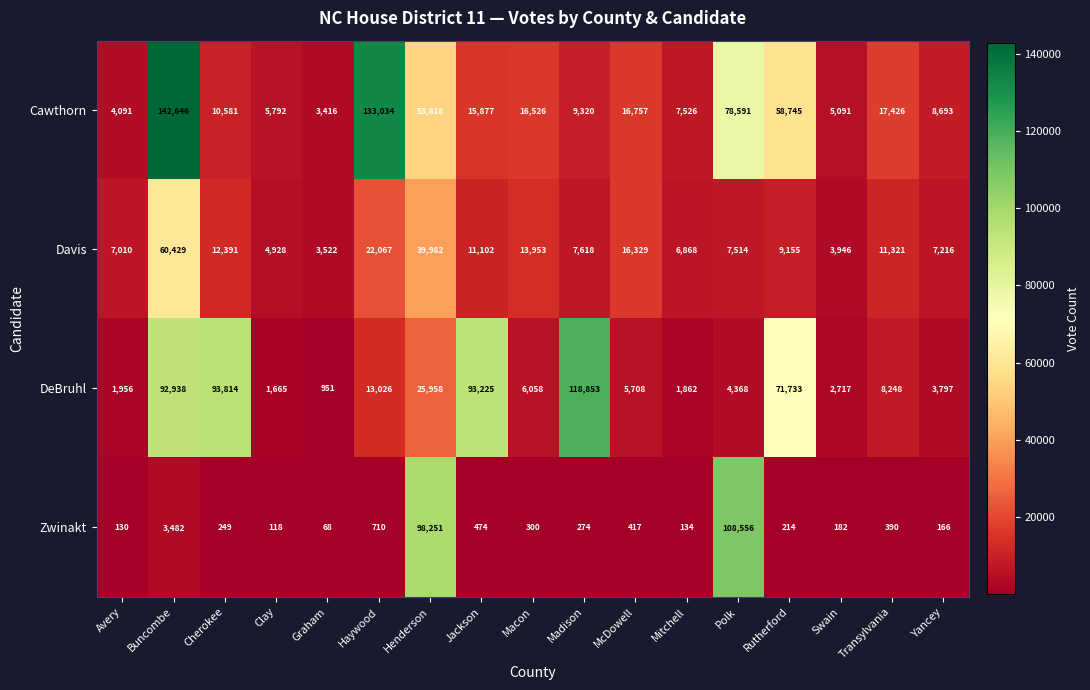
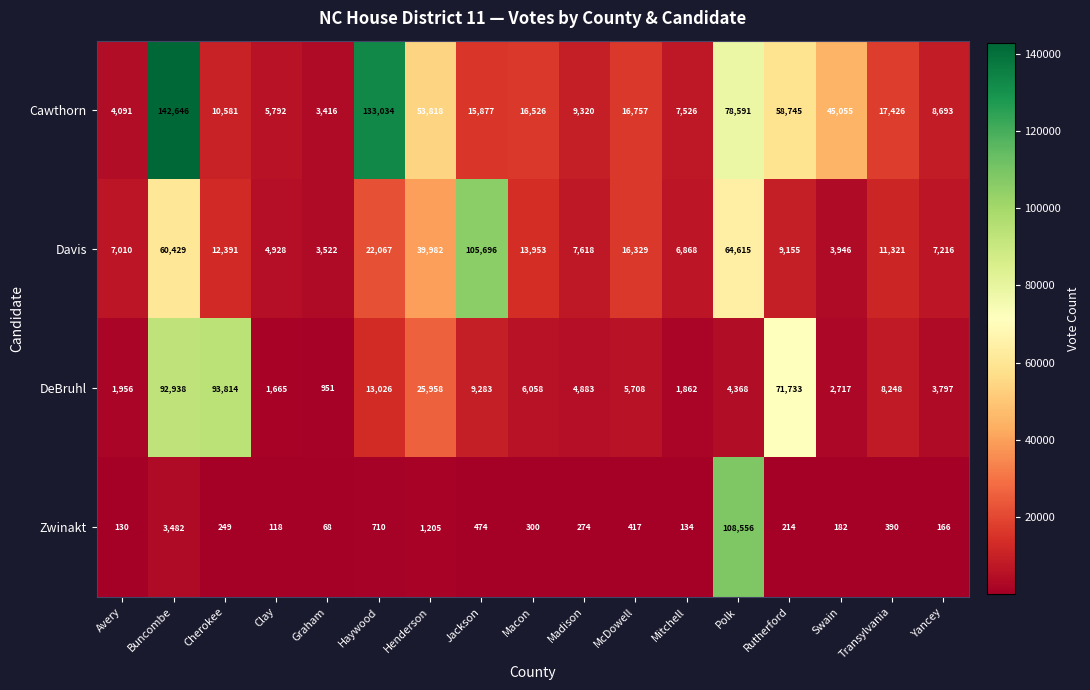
  {
    "Cawthorn": {
      "Avery": "4,091",
      "Buncombe": "142,646",
      "Cherokee": "10,581",
      "Clay": "5,792",
      "Graham": "3,416",
      "Haywood": "133,034",
      "Henderson": "53,818",
      "Jackson": "15,877",
      "Macon": "16,526",
      "Madison": "9,320",
      "McDowell": "16,757",
      "Mitchell": "7,526",
      "Polk": "78,591",
      "Rutherford": "58,745",
-     "Swain": "5,091",
+     "Swain": "45,055",
      "Transylvania": "17,426",
      "Yancey": "8,693"
    },
    "Davis": {
      "Avery": "7,010",
      "Buncombe": "60,429",
      "Cherokee": "12,391",
      "Clay": "4,928",
      "Graham": "3,522",
      "Haywood": "22,067",
      "Henderson": "39,982",
-     "Jackson": "11,102",
+     "Jackson": "105,696",
      "Macon": "13,953",
      "Madison": "7,618",
      "McDowell": "16,329",
      "Mitchell": "6,868",
-     "Polk": "7,514",
+     "Polk": "64,615",
      "Rutherford": "9,155",
      "Swain": "3,946",
      "Transylvania": "11,321",
      "Yancey": "7,216"
    },
    "DeBruhl": {
      "Avery": "1,956",
      "Buncombe": "92,938",
      "Cherokee": "93,814",
      "Clay": "1,665",
      "Graham": "951",
      "Haywood": "13,026",
      "Henderson": "25,958",
-     "Jackson": "93,225",
+     "Jackson": "9,283",
      "Macon": "6,058",
-     "Madison": "118,853",
+     "Madison": "4,883",
      "McDowell": "5,708",
      "Mitchell": "1,862",
      "Polk": "4,368",
      "Rutherford": "71,733",
      "Swain": "2,717",
      "Transylvania": "8,248",
      "Yancey": "3,797"
    },
    "Zwinakt": {
      "Avery": "130",
      "Buncombe": "3,482",
      "Cherokee": "249",
      "Clay": "118",
      "Graham": "68",
      "Haywood": "710",
-     "Henderson": "98,251",
+     "Henderson": "1,205",
      "Jackson": "474",
      "Macon": "300",
      "Madison": "274",
      "McDowell": "417",
      "Mitchell": "134",
      "Polk": "108,556",
      "Rutherford": "214",
      "Swain": "182",
      "Transylvania": "390",
      "Yancey": "166"
    }
  }
